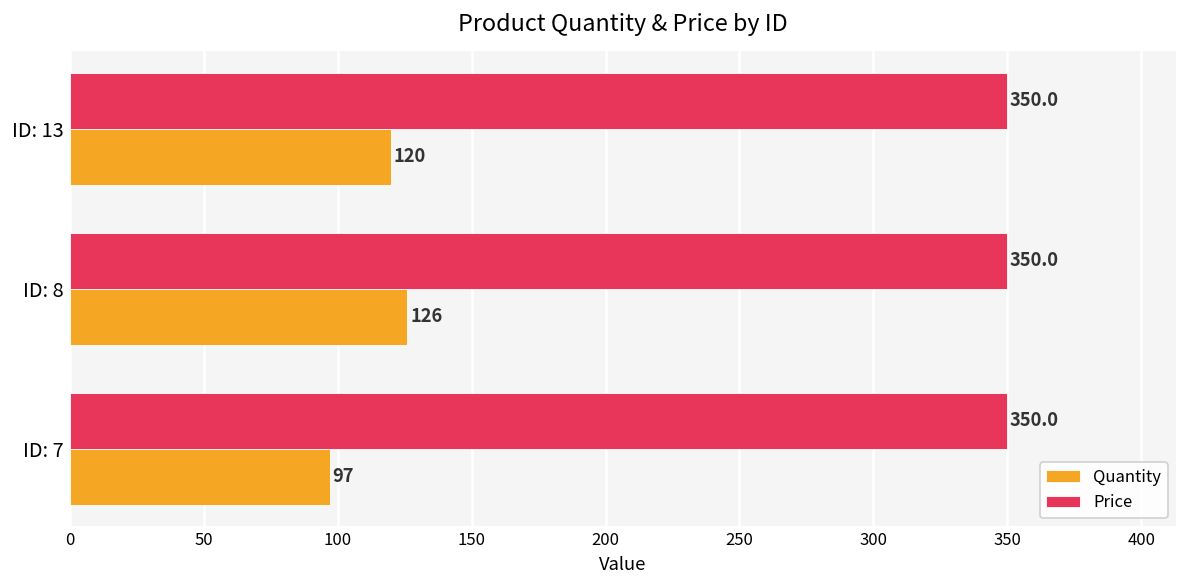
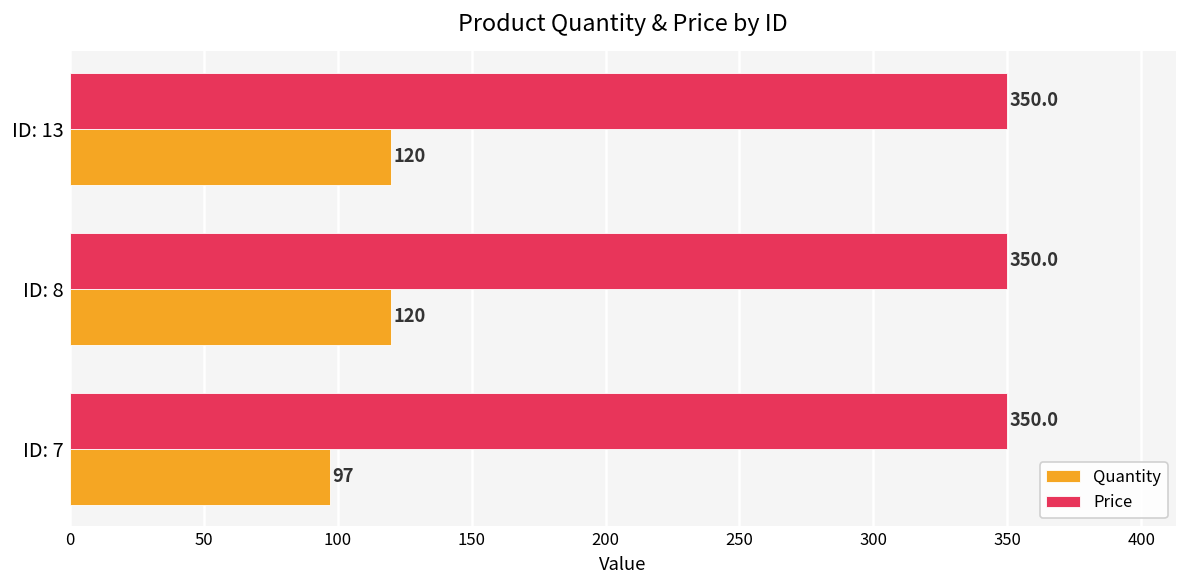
  {
    "Quantity": {
      "ID: 13": 120,
-     "ID: 8": 126,
+     "ID: 8": 120,
      "ID: 7": 97
    },
    "Price": {
      "ID: 13": 350.0,
      "ID: 8": 350.0,
      "ID: 7": 350.0
    }
  }
